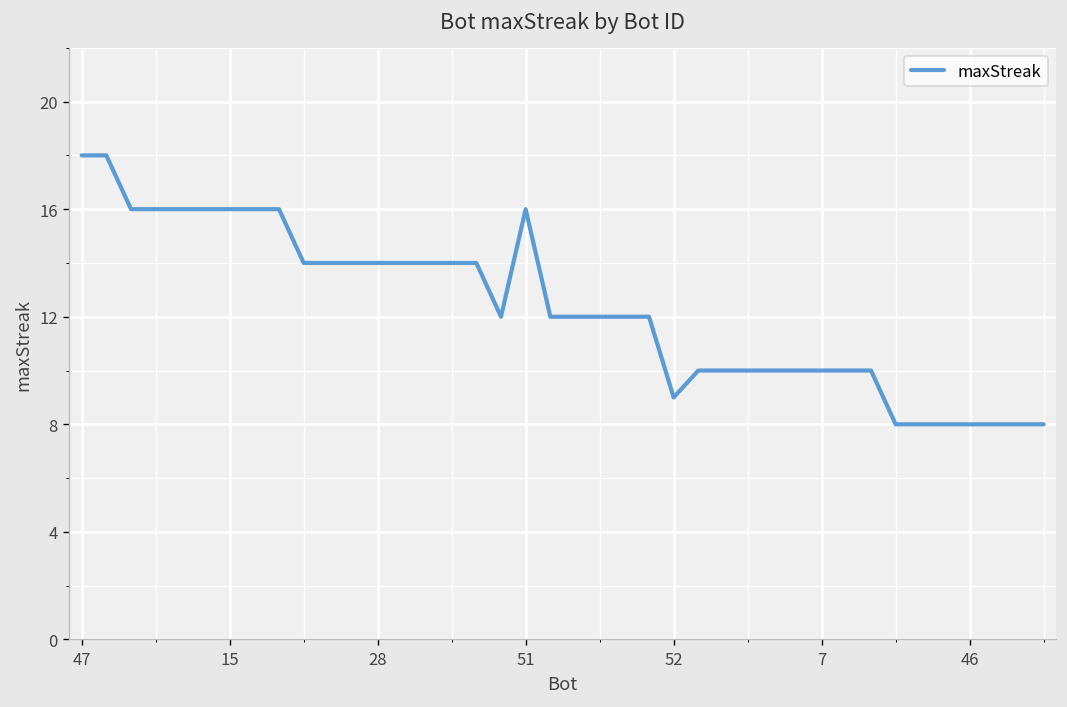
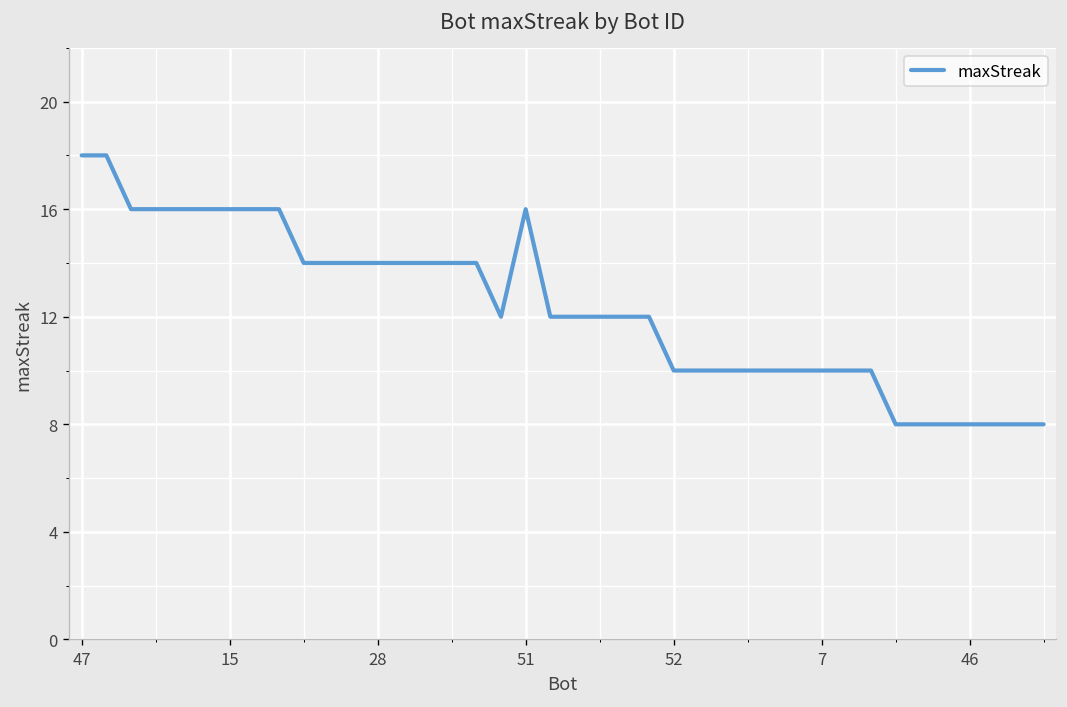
  {
    "47": 18,
    "51": 16,
-   "52": 9,
+   "52": 10,
    "46": 8
  }
